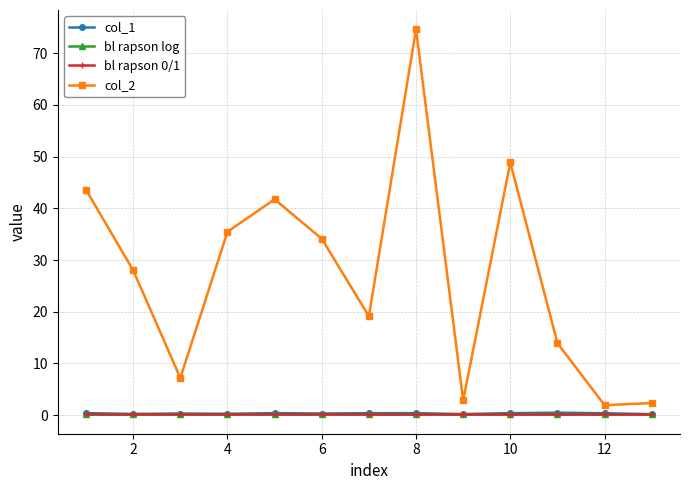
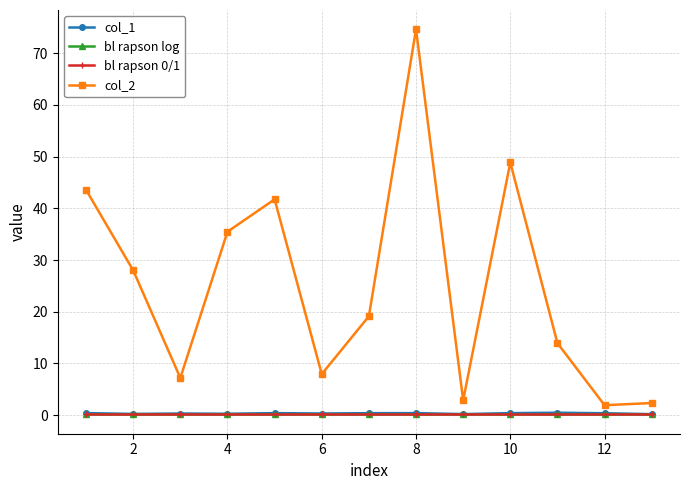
  {
    "col_2": {
      "2": 28,
      "4": 35,
-     "6": 34,
+     "6": 8,
      "8": 75,
      "10": 49,
      "12": 2
    }
  }
